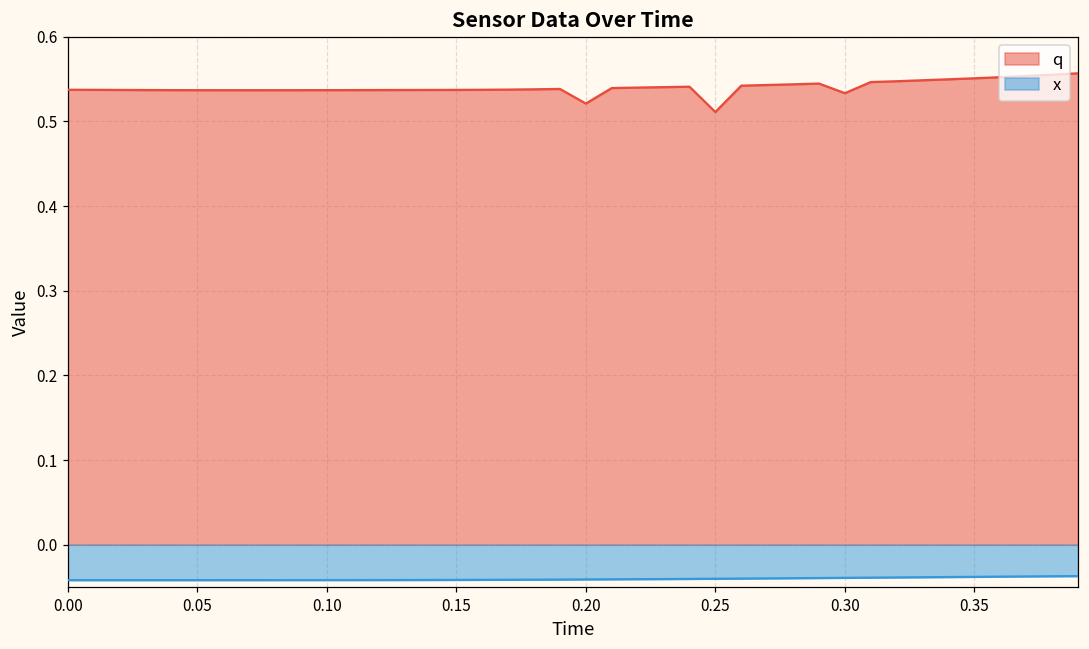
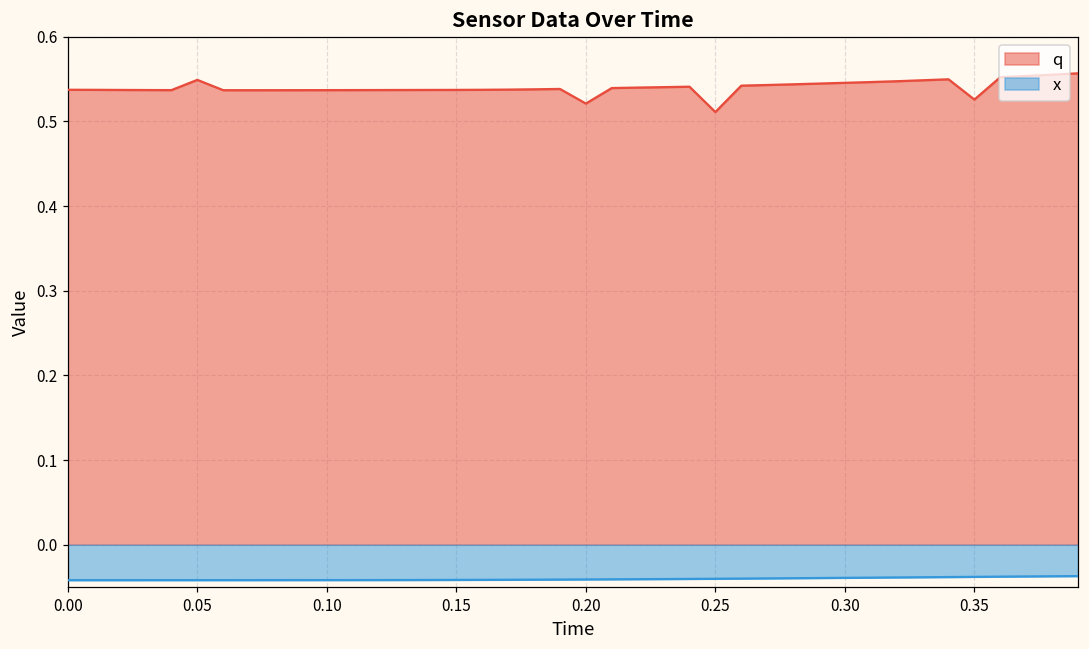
  {
    "q": {
      "0.00": 0.54,
-     "0.05": 0.54,
+     "0.05": 0.55,
      "0.10": 0.54,
      "0.15": 0.54,
      "0.20": 0.52,
      "0.25": 0.51,
-     "0.30": 0.53,
-     "0.35": 0.55
+     "0.30": 0.55,
+     "0.35": 0.53
    }
  }
